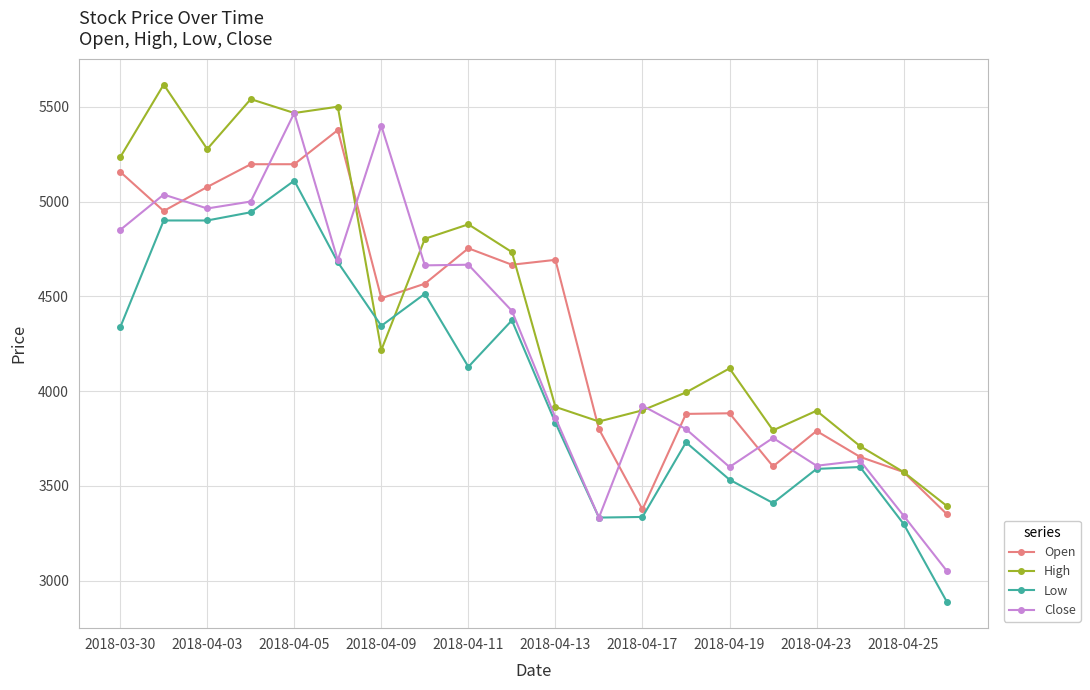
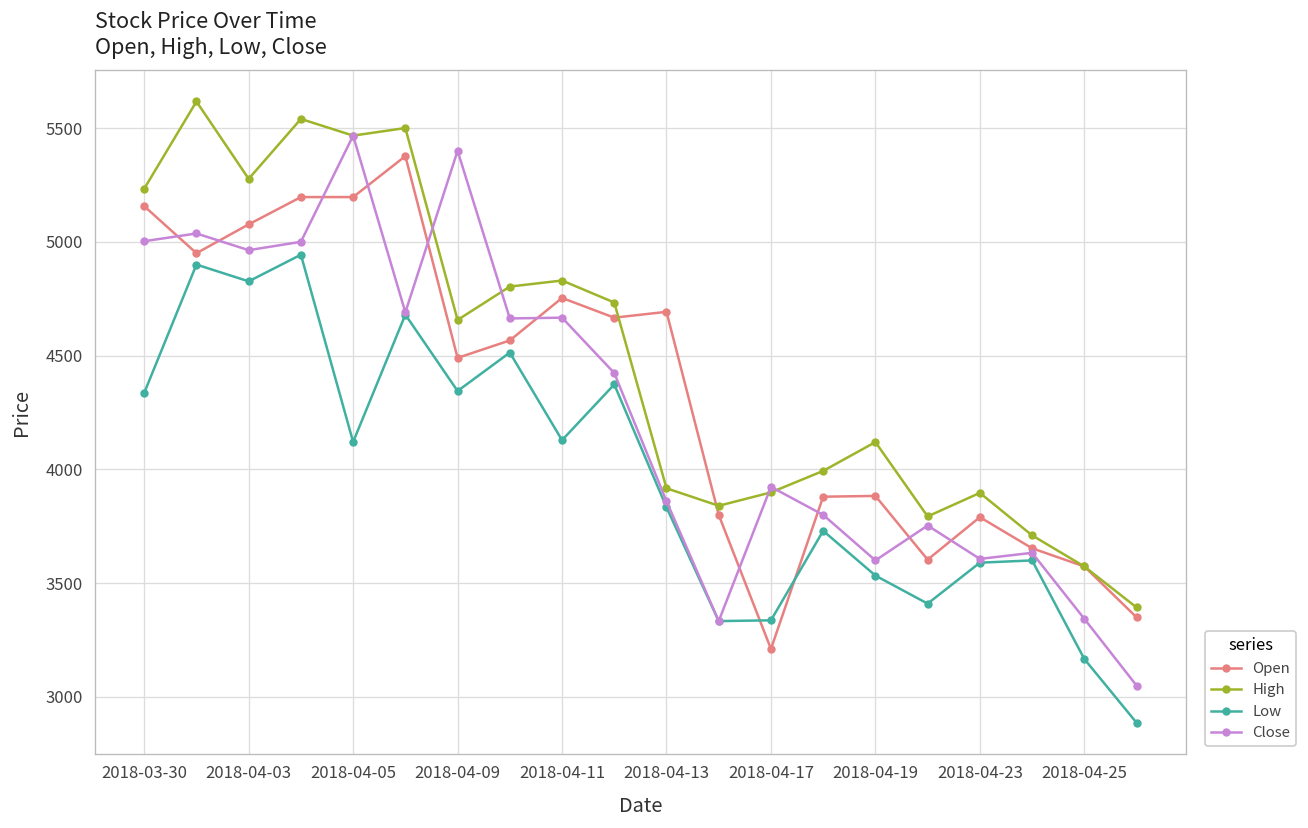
  {
    "Open": {
      "2018-03-30": 5160,
      "2018-04-03": 5080,
      "2018-04-05": 5200,
      "2018-04-09": 4490,
      "2018-04-11": 4750,
      "2018-04-13": 4690,
-     "2018-04-17": 3380,
+     "2018-04-17": 3210,
      "2018-04-19": 3880,
      "2018-04-23": 3790
    },
    "High": {
      "2018-03-30": 5230,
      "2018-04-03": 5280,
-     "2018-04-09": 4220,
-     "2018-04-11": 4880,
+     "2018-04-09": 4660,
+     "2018-04-11": 4830,
      "2018-04-13": 3920,
      "2018-04-17": 3900,
      "2018-04-19": 4120,
      "2018-04-23": 3900
    },
    "Low": {
      "2018-03-30": 4340,
-     "2018-04-03": 4900,
-     "2018-04-05": 5110,
+     "2018-04-03": 4830,
+     "2018-04-05": 4120,
      "2018-04-09": 4340,
      "2018-04-11": 4130,
      "2018-04-13": 3830,
      "2018-04-17": 3340,
      "2018-04-19": 3530,
      "2018-04-23": 3590,
-     "2018-04-25": 3300
+     "2018-04-25": 3170
    },
    "Close": {
-     "2018-03-30": 4850,
+     "2018-03-30": 5000,
      "2018-04-03": 4960,
      "2018-04-09": 5400,
      "2018-04-11": 4670,
      "2018-04-13": 3860,
      "2018-04-17": 3920,
      "2018-04-19": 3600,
      "2018-04-23": 3610,
      "2018-04-25": 3340
    }
  }
